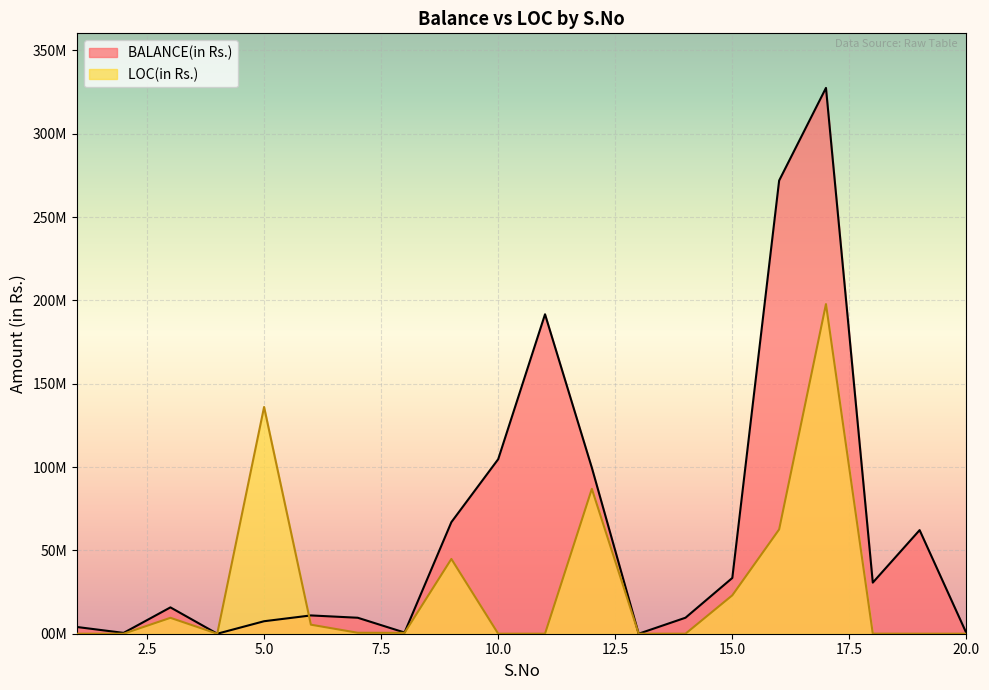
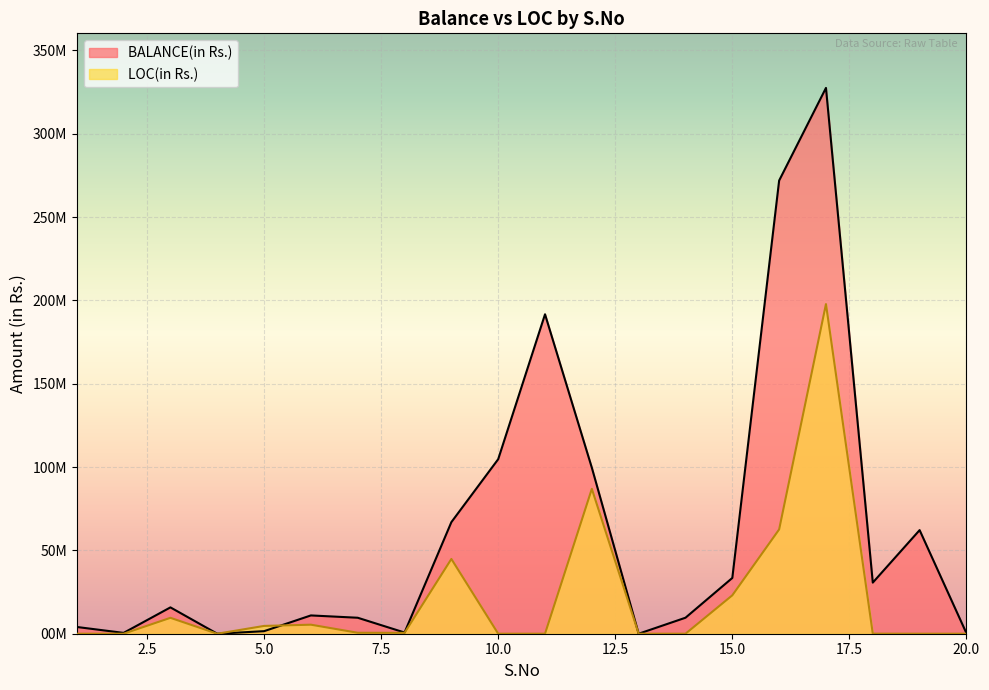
  {
    "BALANCE(in Rs.)": {
-     "5.0": 7000000,
+     "5.0": 2000000,
      "10.0": 105000000,
      "15.0": 33000000
    },
    "LOC(in Rs.)": {
-     "5.0": 136000000,
+     "5.0": 5000000,
      "10.0": 0,
      "15.0": 23000000
    }
  }
